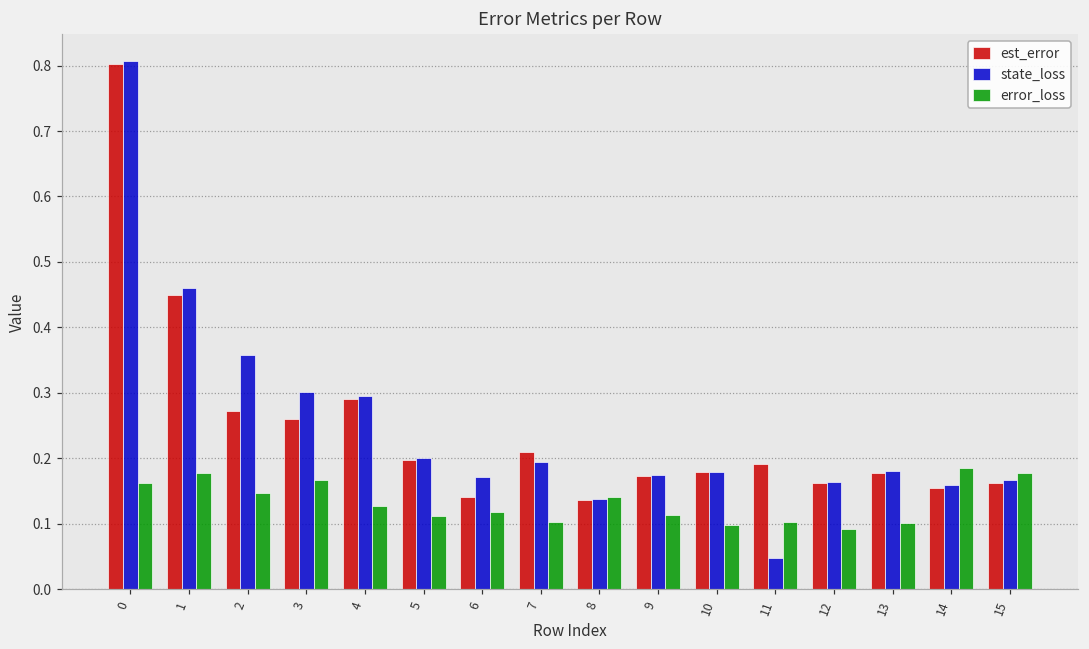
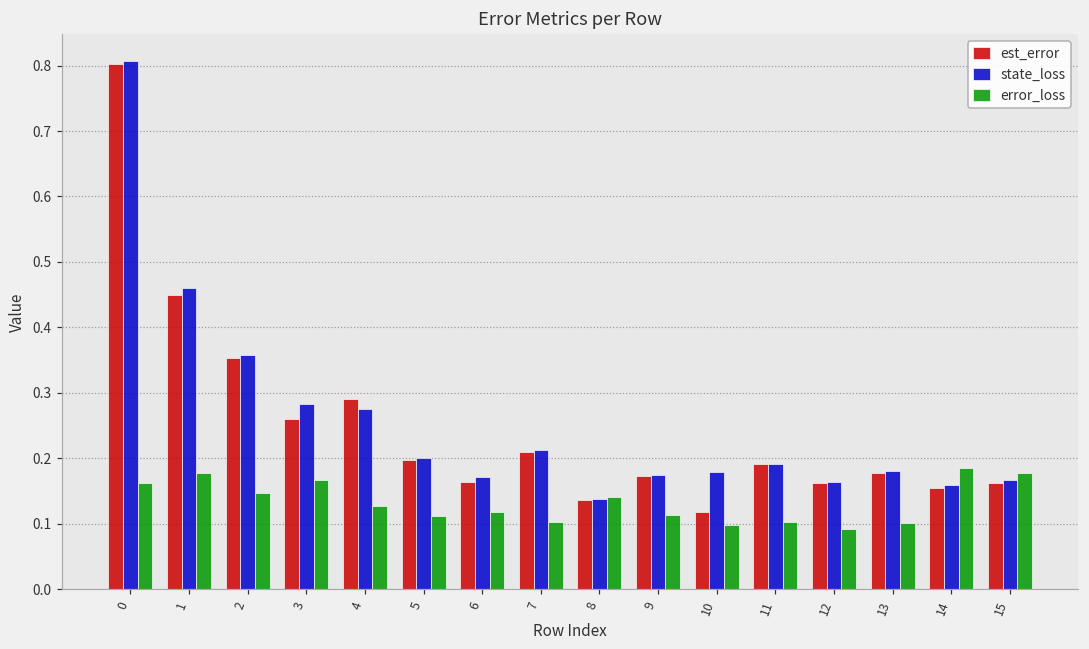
  {
    "est_error": {
      "0": 0.80,
      "1": 0.45,
-     "2": 0.27,
+     "2": 0.35,
      "3": 0.26,
      "4": 0.29,
      "5": 0.20,
-     "6": 0.14,
+     "6": 0.16,
      "7": 0.21,
      "8": 0.14,
      "9": 0.17,
-     "10": 0.18,
+     "10": 0.12,
      "11": 0.19,
      "12": 0.16,
      "13": 0.18,
      "14": 0.15,
      "15": 0.16
    },
    "state_loss": {
      "0": 0.81,
      "1": 0.46,
      "2": 0.36,
-     "3": 0.30,
-     "4": 0.29,
+     "3": 0.28,
+     "4": 0.28,
      "5": 0.20,
      "6": 0.17,
-     "7": 0.19,
+     "7": 0.21,
      "8": 0.14,
      "9": 0.17,
      "10": 0.18,
-     "11": 0.05,
+     "11": 0.19,
      "12": 0.16,
      "13": 0.18,
      "14": 0.16,
      "15": 0.17
    },
    "error_loss": {
      "0": 0.16,
      "1": 0.18,
      "2": 0.15,
      "3": 0.17,
      "4": 0.13,
      "5": 0.11,
      "6": 0.12,
      "7": 0.10,
      "8": 0.14,
      "9": 0.11,
      "10": 0.10,
      "11": 0.10,
      "12": 0.09,
      "13": 0.10,
      "14": 0.19,
      "15": 0.18
    }
  }
